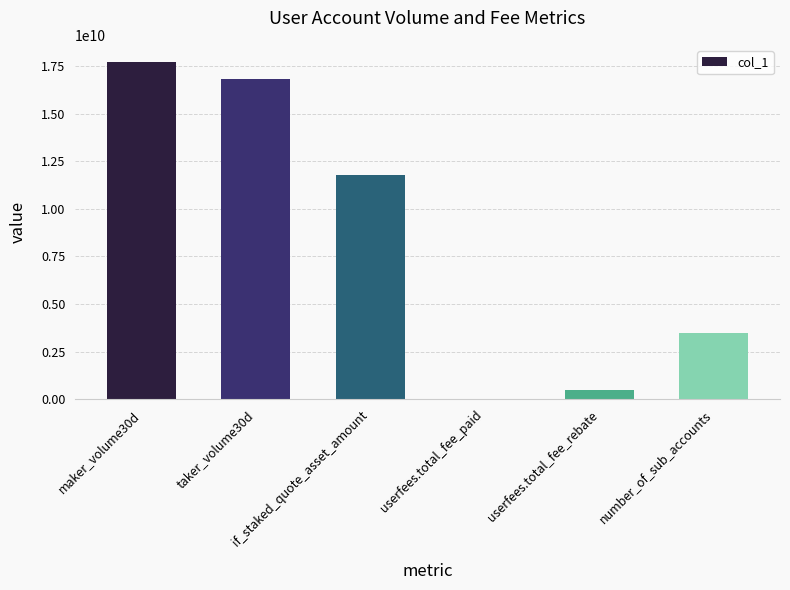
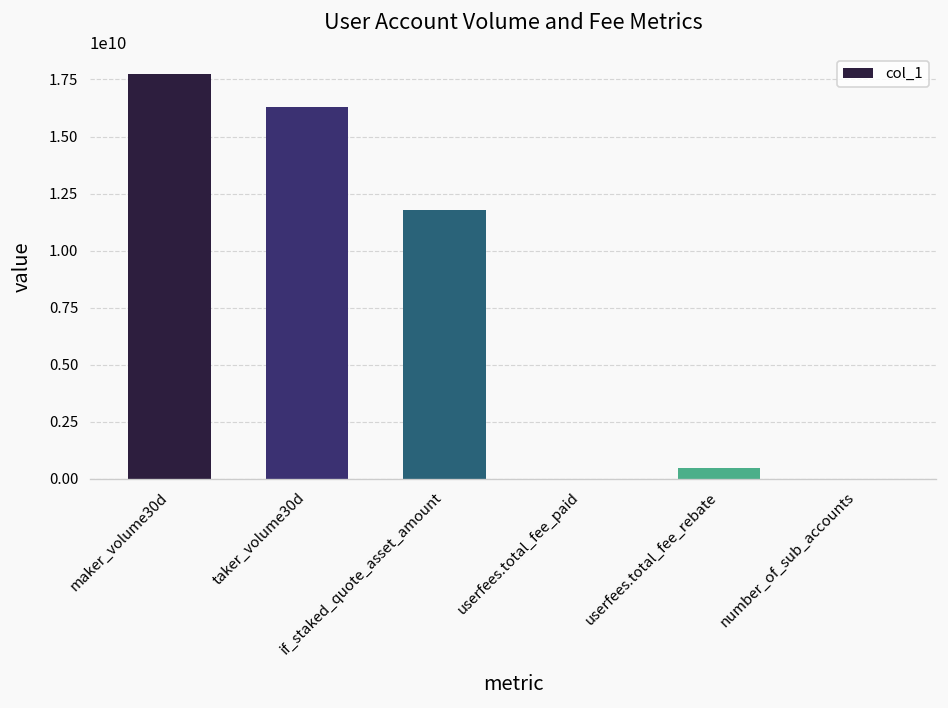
  {
    "maker_volume30d": 17700000000,
-   "taker_volume30d": 16900000000,
+   "taker_volume30d": 16300000000,
    "if_staked_quote_asset_amount": 11800000000,
    "userfees.total_fee_rebate": 500000000,
-   "number_of_sub_accounts": 3500000000
+   "number_of_sub_accounts": 0
  }
